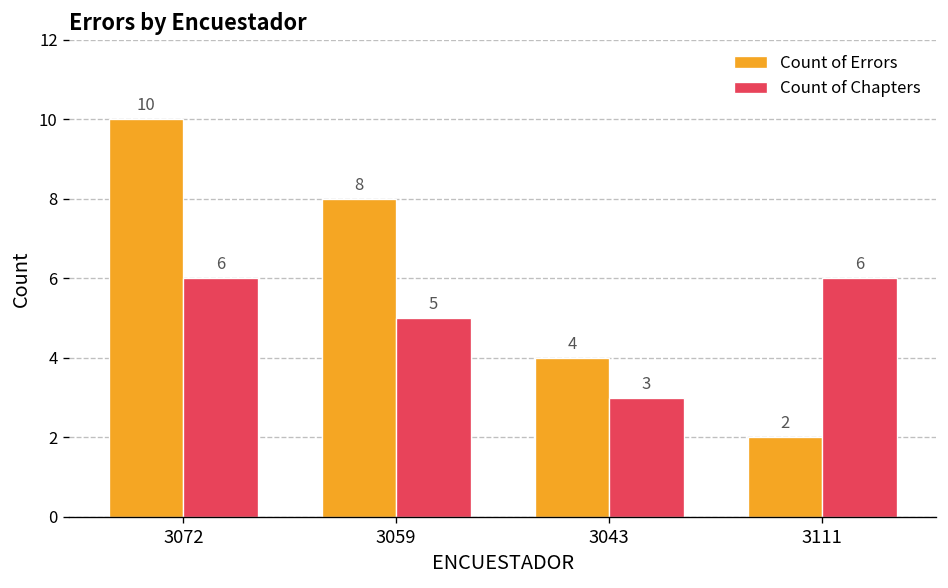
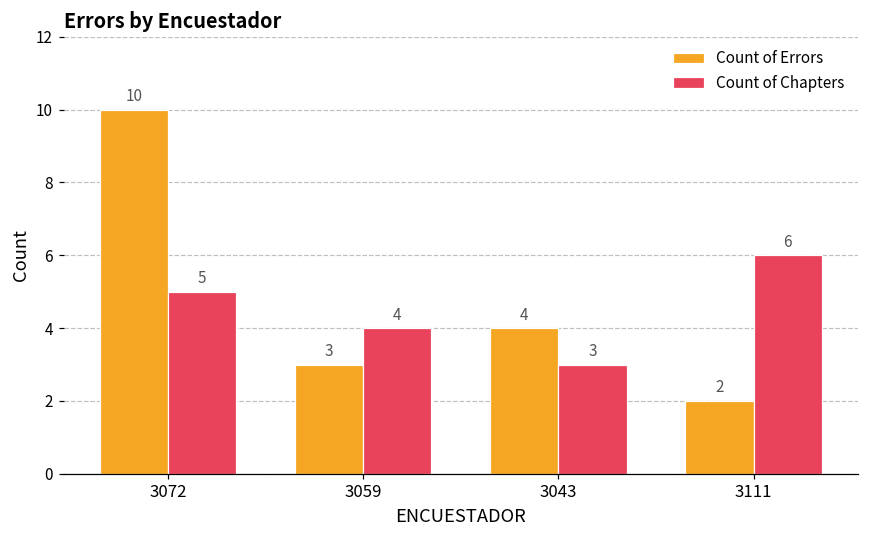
  {
    "Count of Errors": {
      "3072": 10,
-     "3059": 8,
+     "3059": 3,
      "3043": 4,
      "3111": 2
    },
    "Count of Chapters": {
-     "3072": 6,
-     "3059": 5,
+     "3072": 5,
+     "3059": 4,
      "3043": 3,
      "3111": 6
    }
  }
